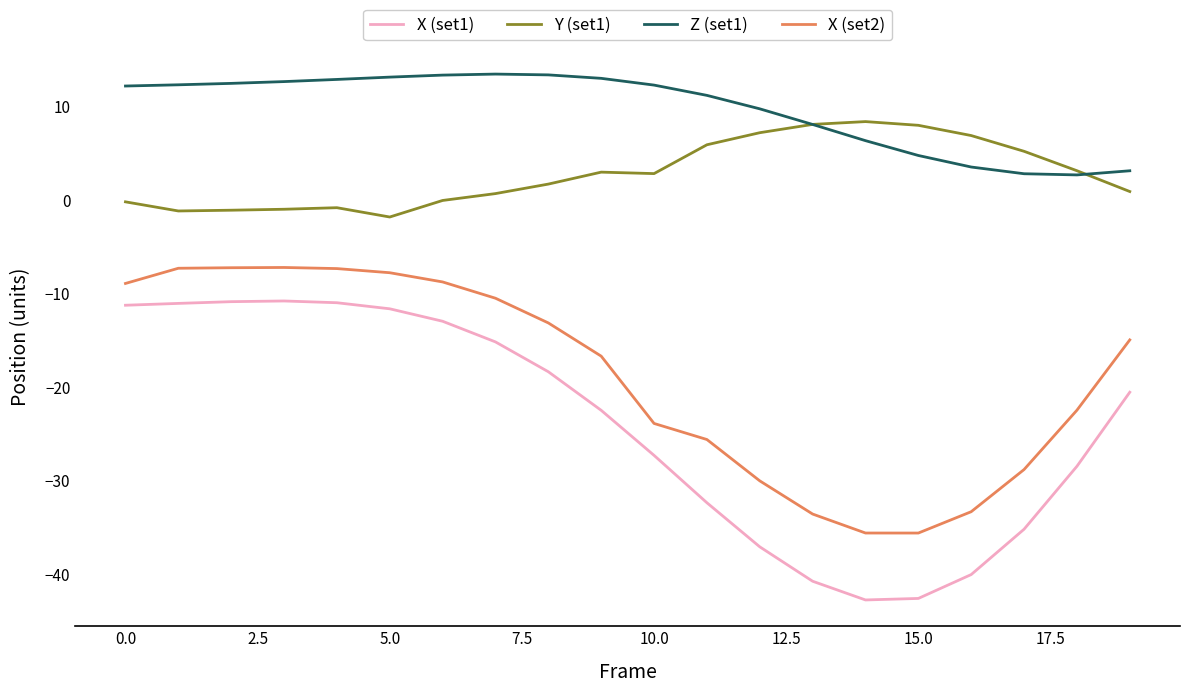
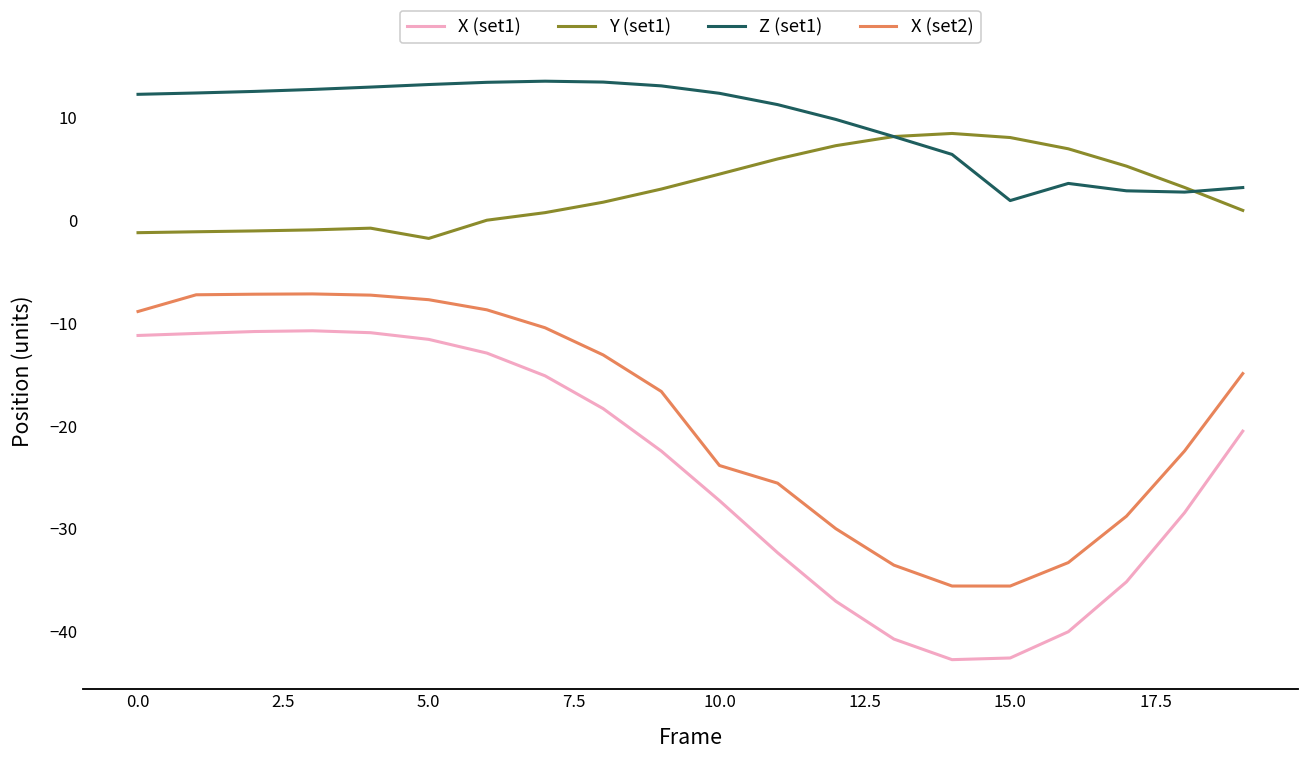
  {
    "X (set1)": {
      "0.0": -11,
      "5.0": -12,
      "10.0": -27,
      "15.0": -43
    },
    "Y (set1)": {
-     "0.0": 0,
+     "0.0": -1,
      "5.0": -2,
-     "10.0": 3,
+     "10.0": 4,
      "15.0": 8
    },
    "Z (set1)": {
      "0.0": 12,
      "5.0": 13,
      "10.0": 12,
-     "15.0": 5
+     "15.0": 2
    },
    "X (set2)": {
      "0.0": -9,
      "5.0": -8,
      "10.0": -24,
      "15.0": -36
    }
  }
